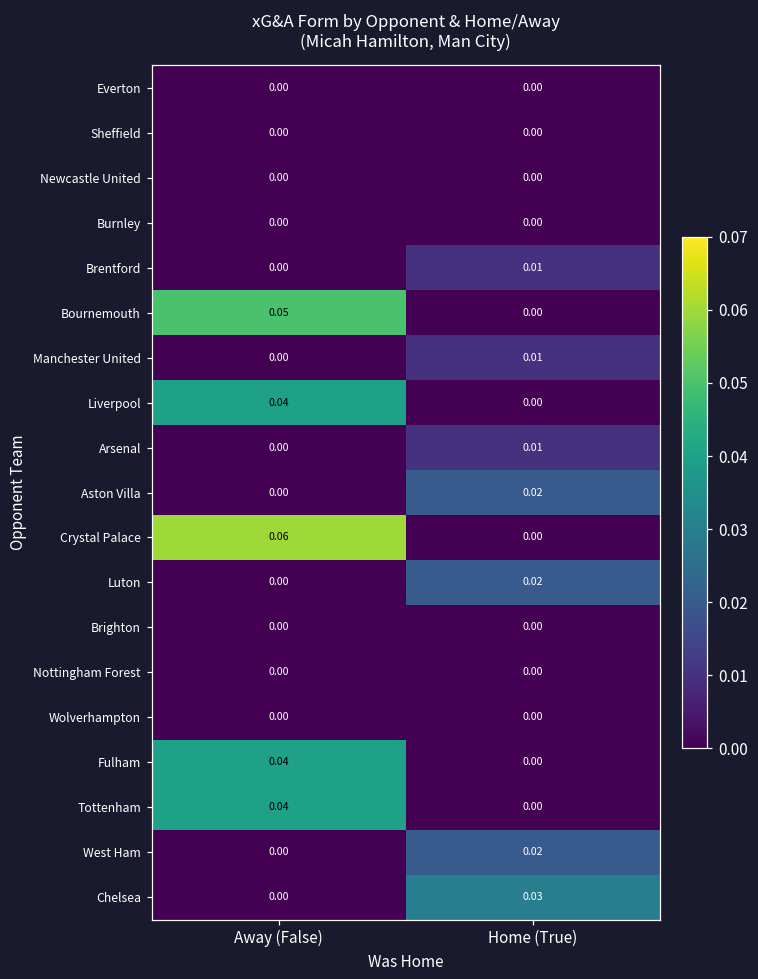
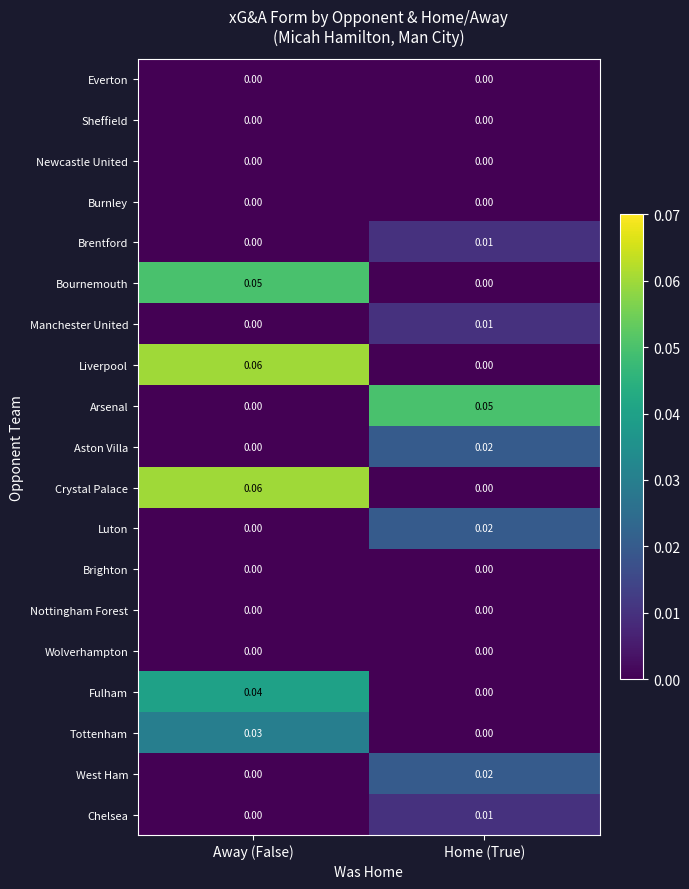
  {
    "Everton": {
      "Away (False)": 0.00,
      "Home (True)": 0.00
    },
    "Sheffield": {
      "Away (False)": 0.00,
      "Home (True)": 0.00
    },
    "Newcastle United": {
      "Away (False)": 0.00,
      "Home (True)": 0.00
    },
    "Burnley": {
      "Away (False)": 0.00,
      "Home (True)": 0.00
    },
    "Brentford": {
      "Away (False)": 0.00,
      "Home (True)": 0.01
    },
    "Bournemouth": {
      "Away (False)": 0.05,
      "Home (True)": 0.00
    },
    "Manchester United": {
      "Away (False)": 0.00,
      "Home (True)": 0.01
    },
    "Liverpool": {
-     "Away (False)": 0.04,
+     "Away (False)": 0.06,
      "Home (True)": 0.00
    },
    "Arsenal": {
      "Away (False)": 0.00,
-     "Home (True)": 0.01
+     "Home (True)": 0.05
    },
    "Aston Villa": {
      "Away (False)": 0.00,
      "Home (True)": 0.02
    },
    "Crystal Palace": {
      "Away (False)": 0.06,
      "Home (True)": 0.00
    },
    "Luton": {
      "Away (False)": 0.00,
      "Home (True)": 0.02
    },
    "Brighton": {
      "Away (False)": 0.00,
      "Home (True)": 0.00
    },
    "Nottingham Forest": {
      "Away (False)": 0.00,
      "Home (True)": 0.00
    },
    "Wolverhampton": {
      "Away (False)": 0.00,
      "Home (True)": 0.00
    },
    "Fulham": {
      "Away (False)": 0.04,
      "Home (True)": 0.00
    },
    "Tottenham": {
-     "Away (False)": 0.04,
+     "Away (False)": 0.03,
      "Home (True)": 0.00
    },
    "West Ham": {
      "Away (False)": 0.00,
      "Home (True)": 0.02
    },
    "Chelsea": {
      "Away (False)": 0.00,
-     "Home (True)": 0.03
+     "Home (True)": 0.01
    }
  }
